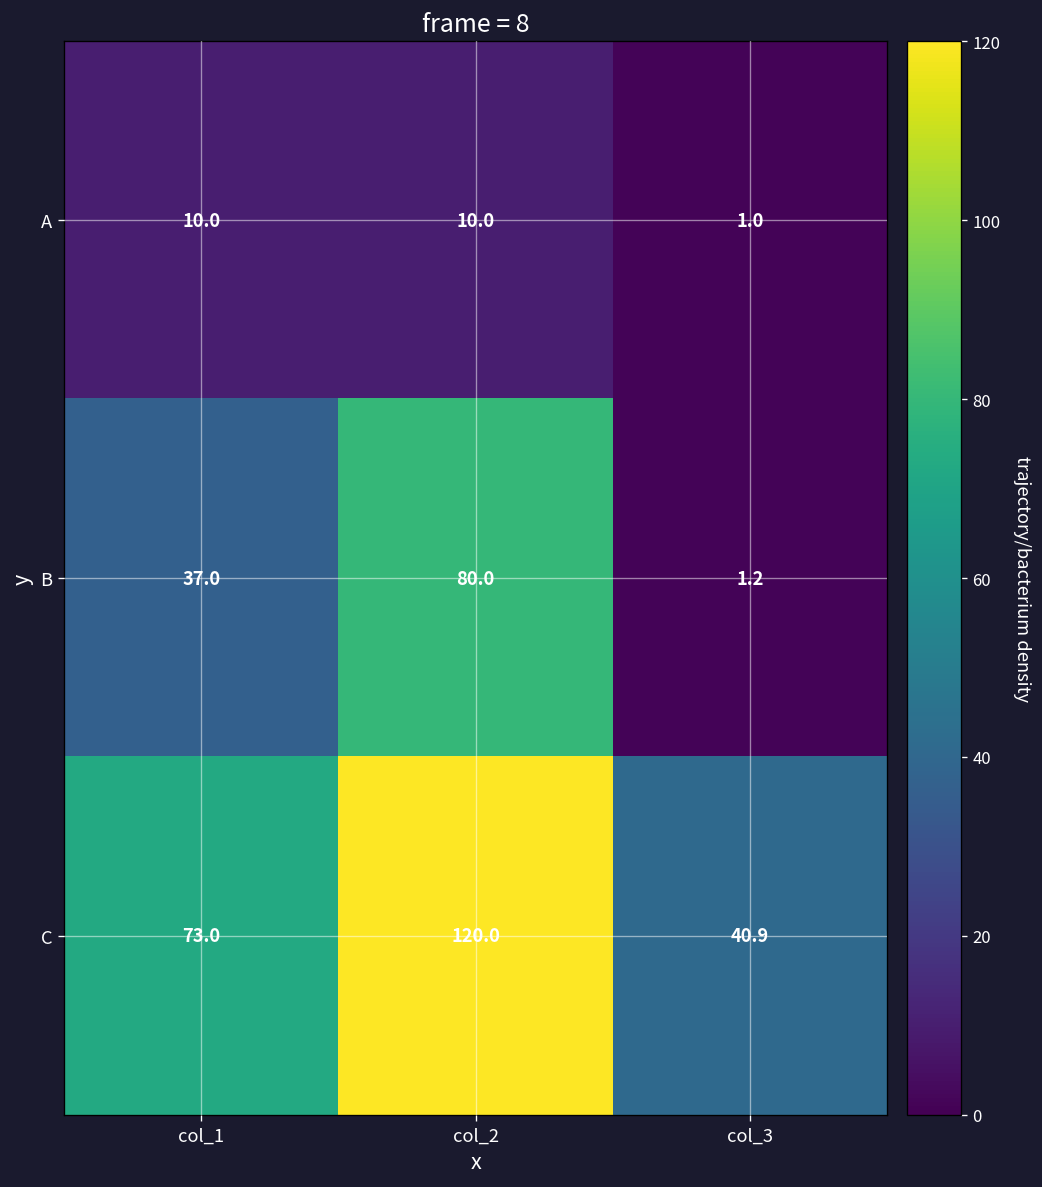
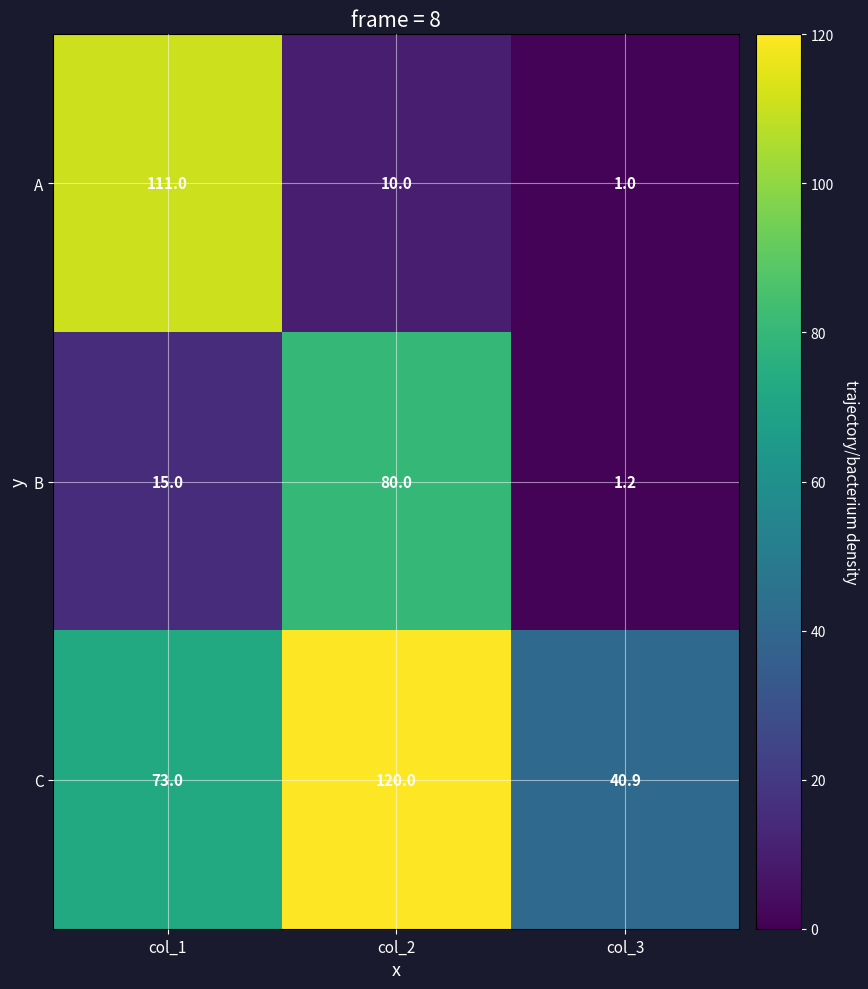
  {
    "A": {
-     "col_1": 10.0,
+     "col_1": 111.0,
      "col_2": 10.0,
      "col_3": 1.0
    },
    "B": {
-     "col_1": 37.0,
+     "col_1": 15.0,
      "col_2": 80.0,
      "col_3": 1.2
    },
    "C": {
      "col_1": 73.0,
      "col_2": 120.0,
      "col_3": 40.9
    }
  }
